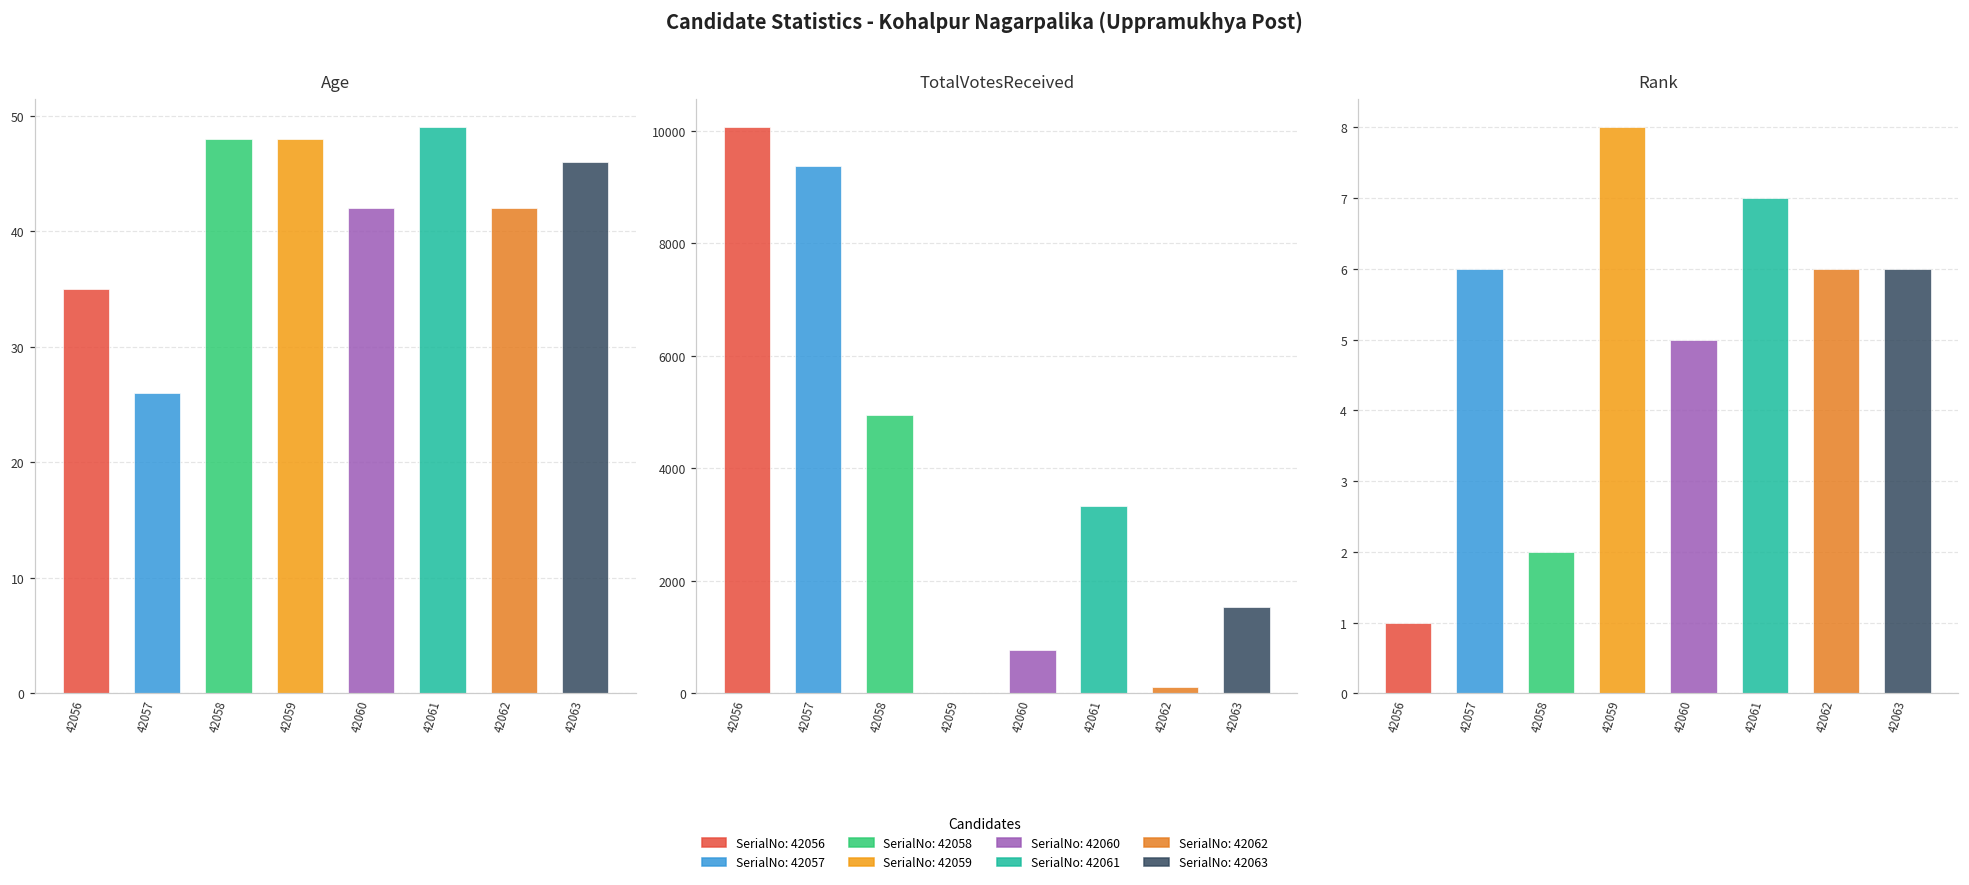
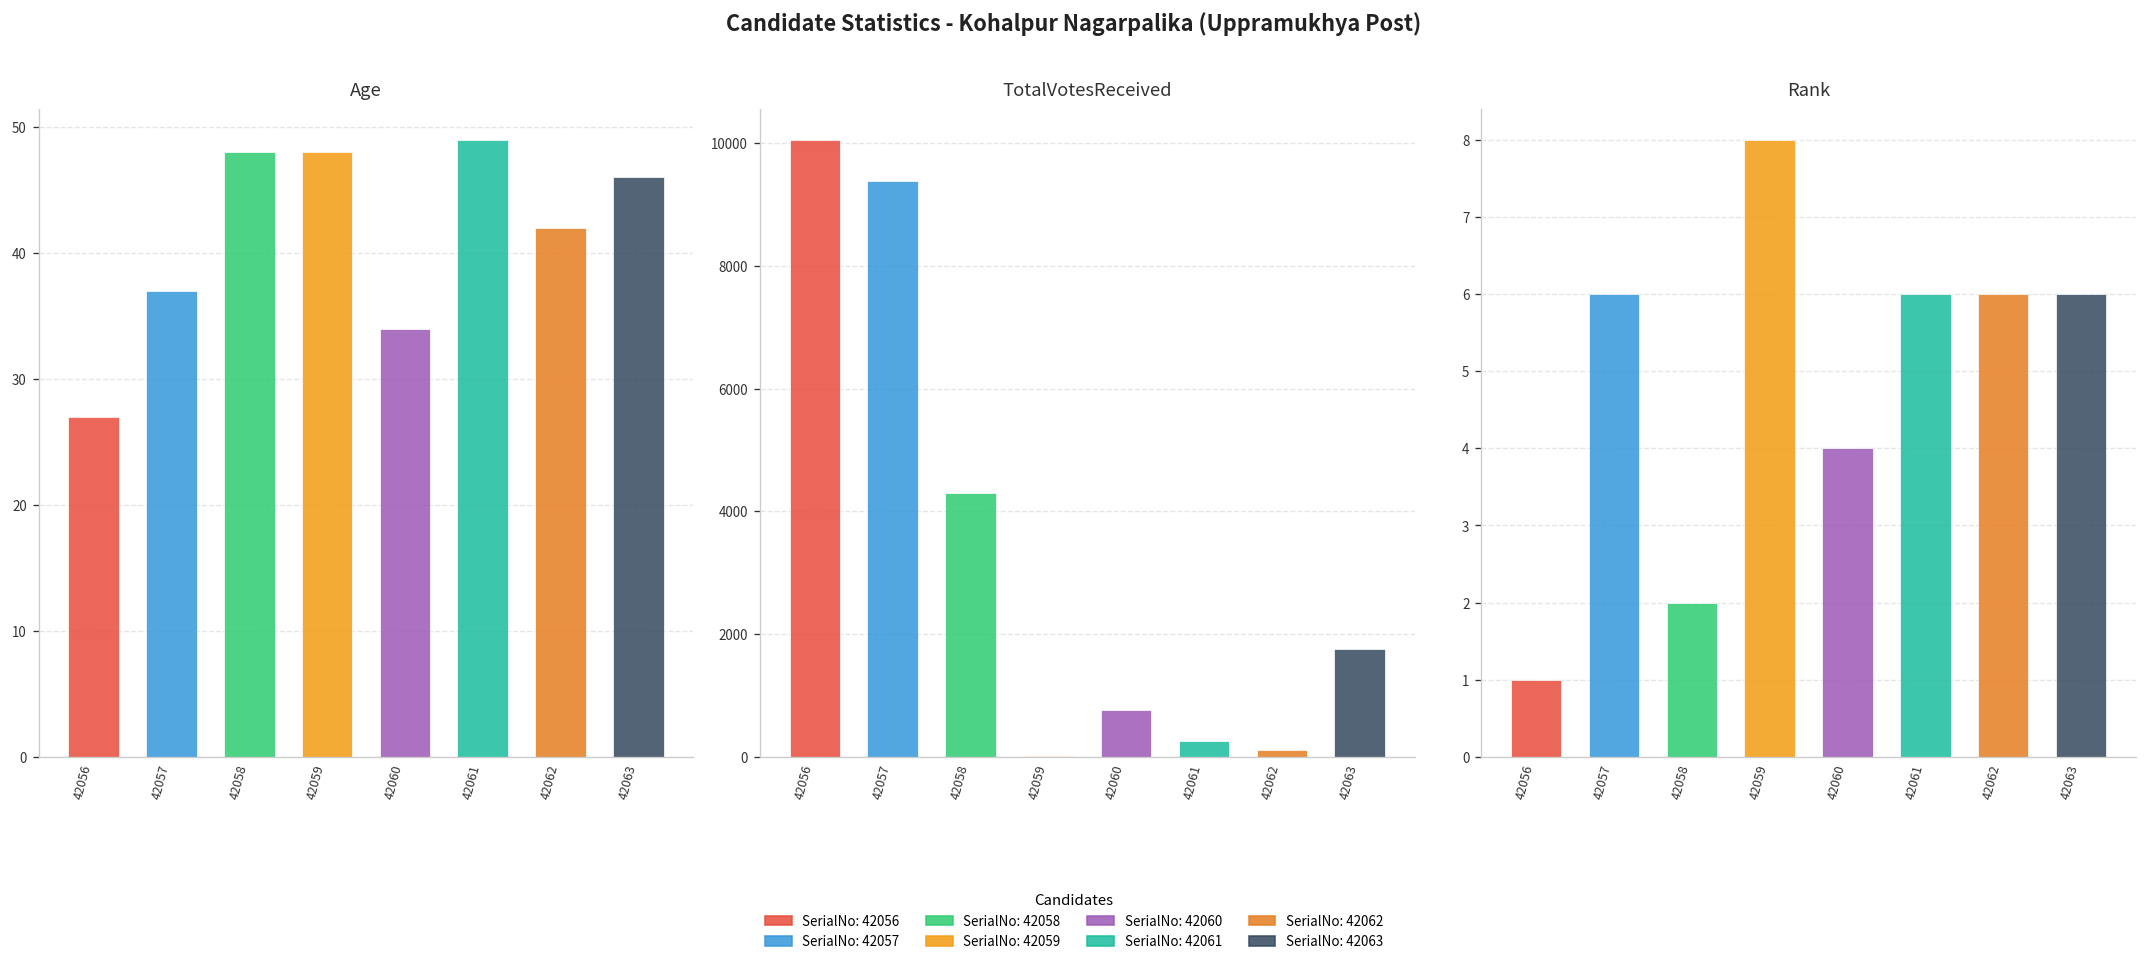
  {
    "Age": {
-     "42056": 35,
-     "42057": 26,
+     "42056": 27,
+     "42057": 37,
      "42058": 48,
      "42059": 48,
-     "42060": 42,
+     "42060": 34,
      "42061": 49,
      "42062": 42,
      "42063": 46
    },
    "TotalVotesReceived": {
      "42056": 10100,
      "42057": 9400,
-     "42058": 4900,
+     "42058": 4300,
      "42060": 800,
-     "42061": 3300,
+     "42061": 300,
      "42062": 100,
-     "42063": 1500
+     "42063": 1800
    },
    "Rank": {
      "42056": 1,
      "42057": 6,
      "42058": 2,
      "42059": 8,
-     "42060": 5,
-     "42061": 7,
+     "42060": 4,
+     "42061": 6,
      "42062": 6,
      "42063": 6
    }
  }
